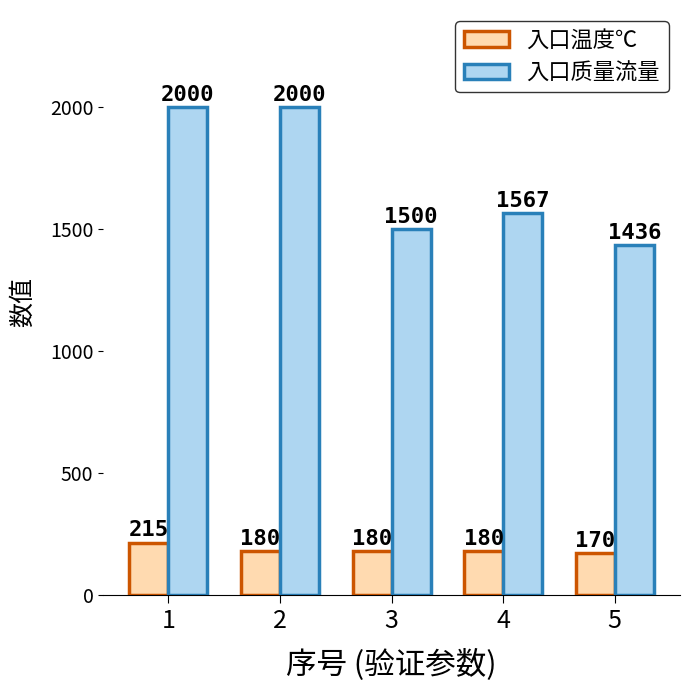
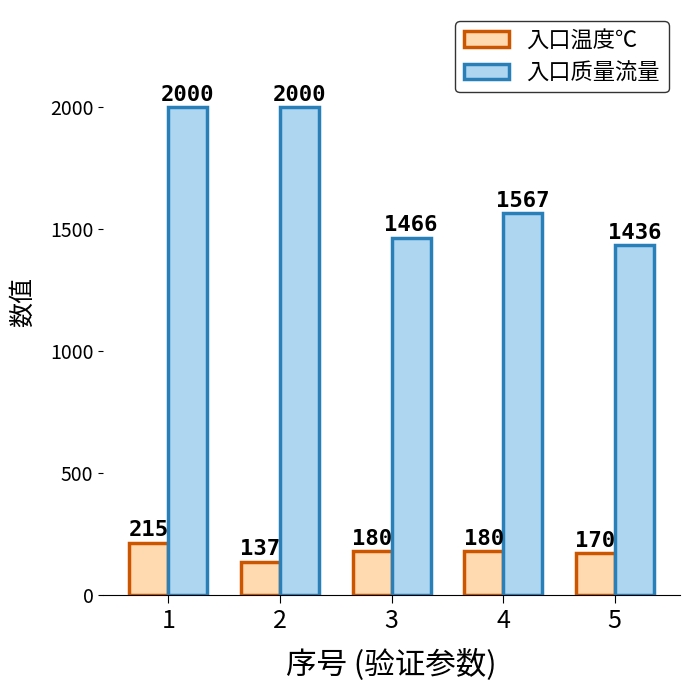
  {
    "入口温度℃": {
      "1": 215,
-     "2": 180,
+     "2": 137,
      "3": 180,
      "4": 180,
      "5": 170
    },
    "入口质量流量": {
      "1": 2000,
      "2": 2000,
-     "3": 1500,
+     "3": 1466,
      "4": 1567,
      "5": 1436
    }
  }
